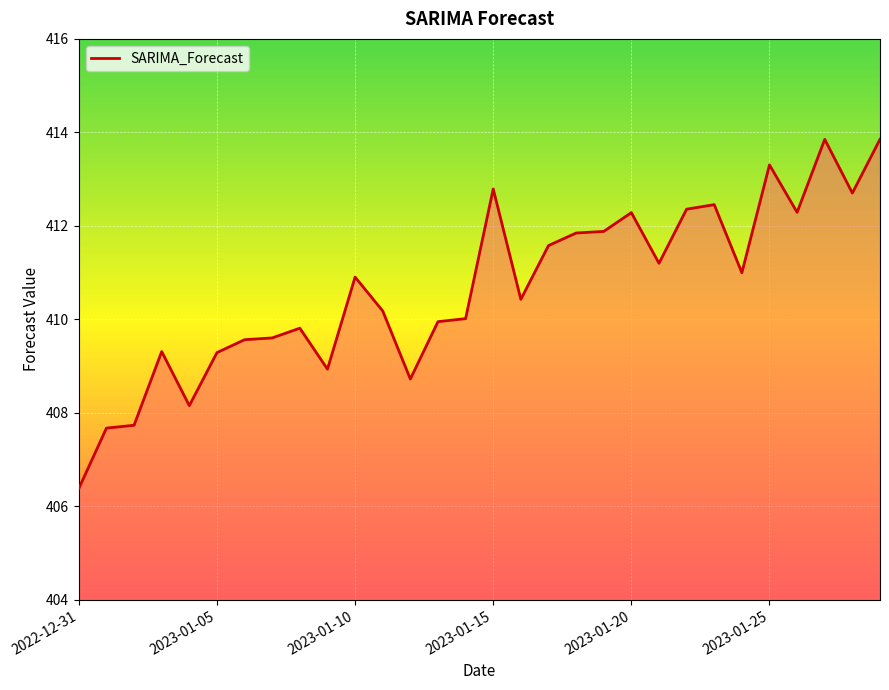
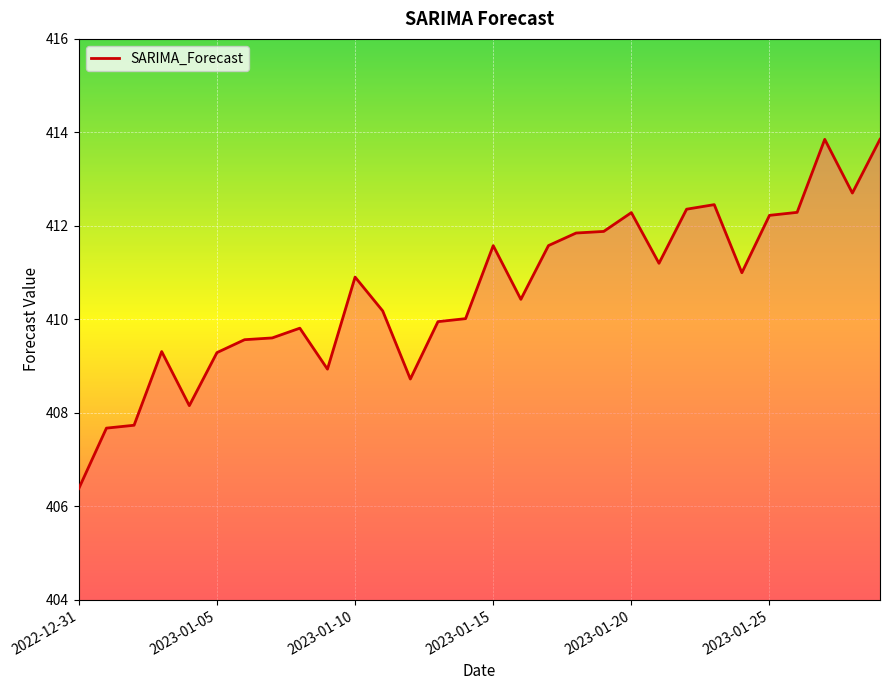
  {
    "2022-12-31": 406.4,
    "2023-01-05": 409.3,
    "2023-01-10": 410.9,
-   "2023-01-15": 412.8,
+   "2023-01-15": 411.6,
    "2023-01-20": 412.3,
-   "2023-01-25": 413.3
+   "2023-01-25": 412.2
  }
